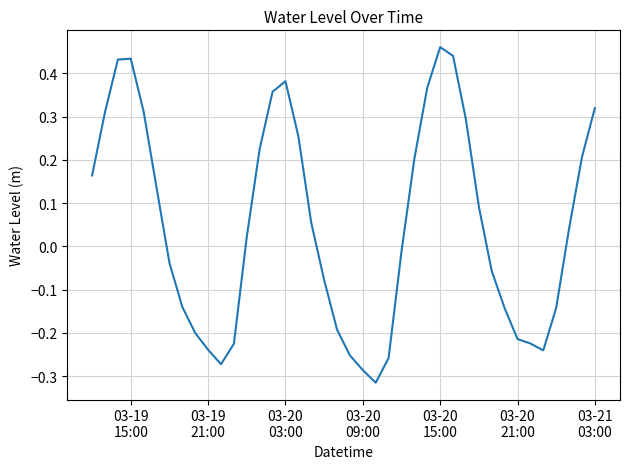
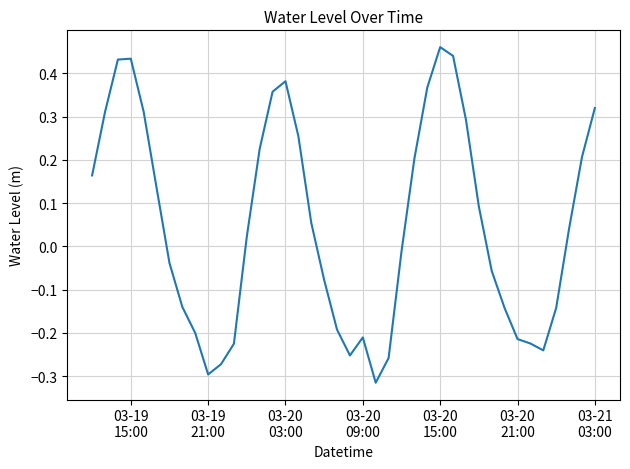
  {
    "03-19 15:00": 0.43,
-   "03-19 21:00": -0.24,
+   "03-19 21:00": -0.30,
    "03-20 03:00": 0.38,
-   "03-20 09:00": -0.29,
+   "03-20 09:00": -0.21,
    "03-20 15:00": 0.46,
    "03-20 21:00": -0.21,
    "03-21 03:00": 0.32
  }
